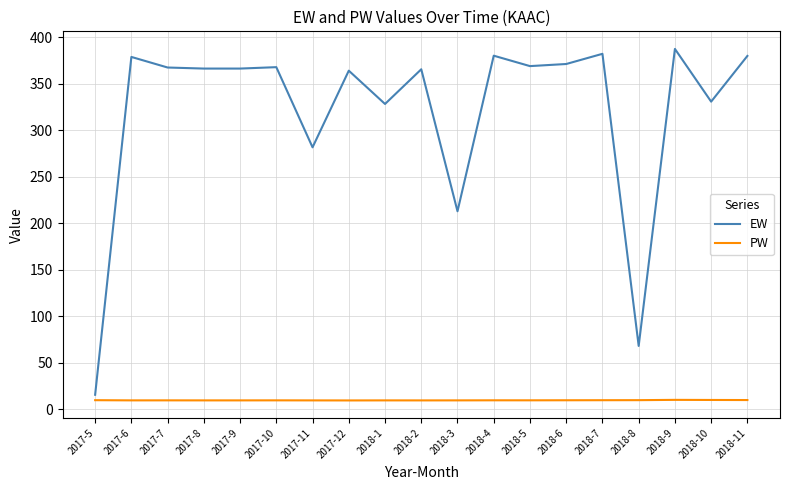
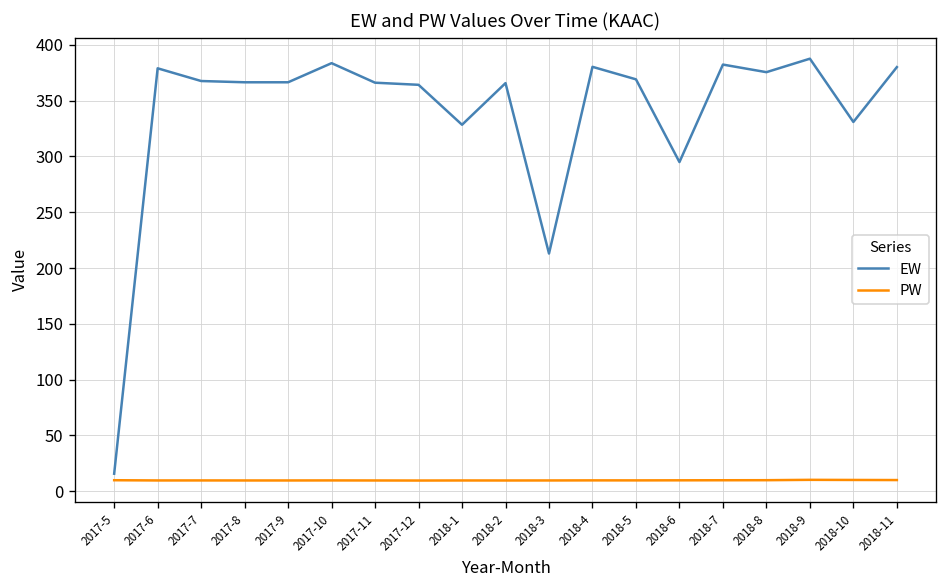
  {
    "EW": {
      "2017-5": 20,
      "2017-6": 380,
      "2017-7": 370,
      "2017-8": 370,
      "2017-9": 370,
-     "2017-10": 370,
-     "2017-11": 280,
+     "2017-10": 380,
+     "2017-11": 370,
      "2017-12": 360,
      "2018-1": 330,
      "2018-2": 370,
      "2018-3": 210,
      "2018-4": 380,
      "2018-5": 370,
-     "2018-6": 370,
+     "2018-6": 290,
      "2018-7": 380,
-     "2018-8": 70,
+     "2018-8": 380,
      "2018-9": 390,
      "2018-10": 330,
      "2018-11": 380
    },
    "PW": {
      "2017-5": 10,
      "2017-6": 10,
      "2017-7": 10,
      "2017-8": 10,
      "2017-9": 10,
      "2017-10": 10,
      "2017-11": 10,
      "2017-12": 10,
      "2018-1": 10,
      "2018-2": 10,
      "2018-3": 10,
      "2018-4": 10,
      "2018-5": 10,
      "2018-6": 10,
      "2018-7": 10,
      "2018-8": 10,
      "2018-9": 10,
      "2018-10": 10,
      "2018-11": 10
    }
  }
